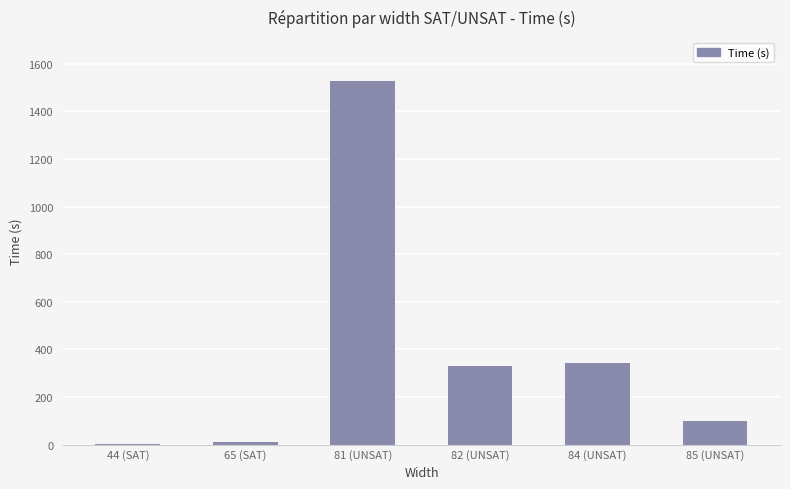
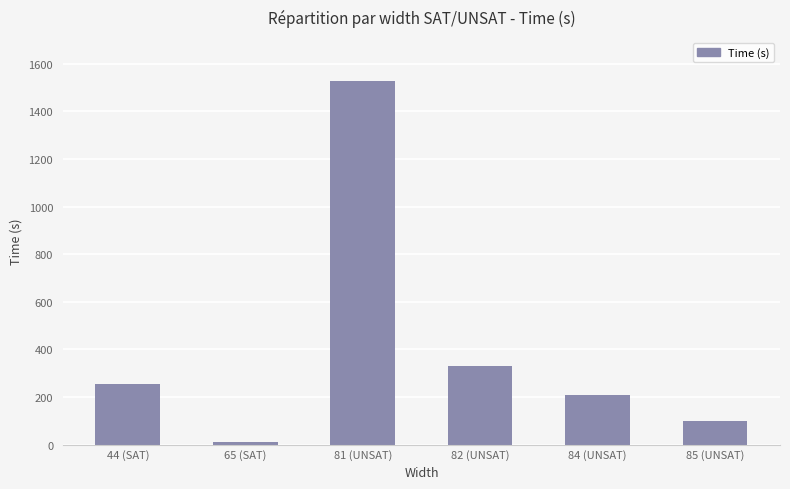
  {
-   "44 (SAT)": 0,
+   "44 (SAT)": 260,
    "81 (UNSAT)": 1530,
    "82 (UNSAT)": 330,
-   "84 (UNSAT)": 340,
+   "84 (UNSAT)": 210,
    "85 (UNSAT)": 100
  }
